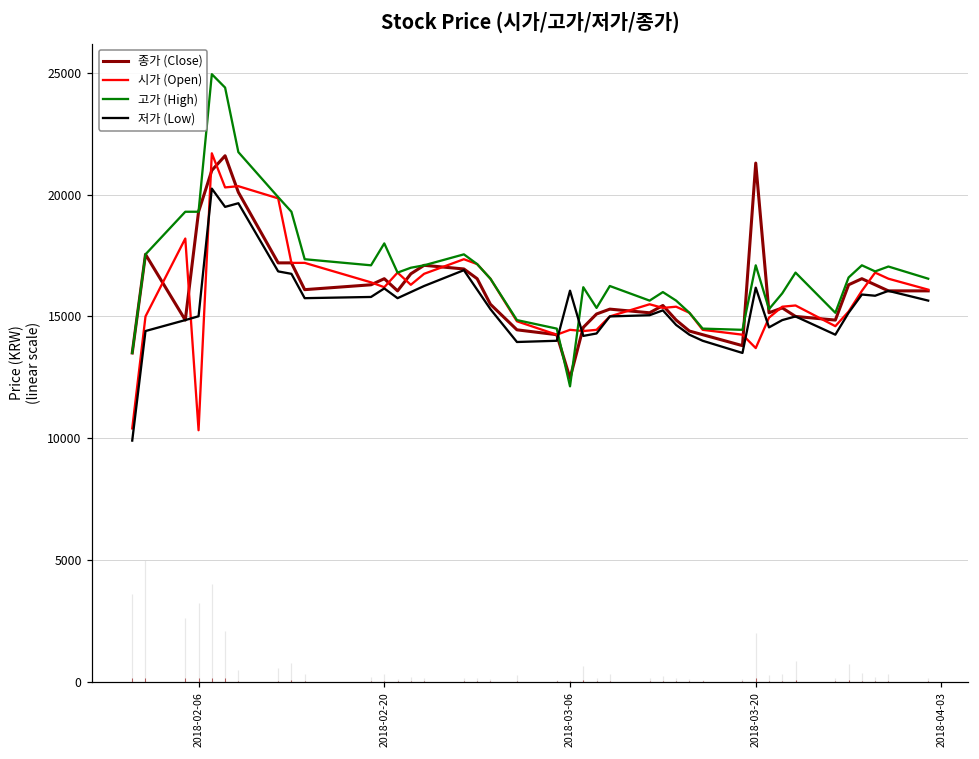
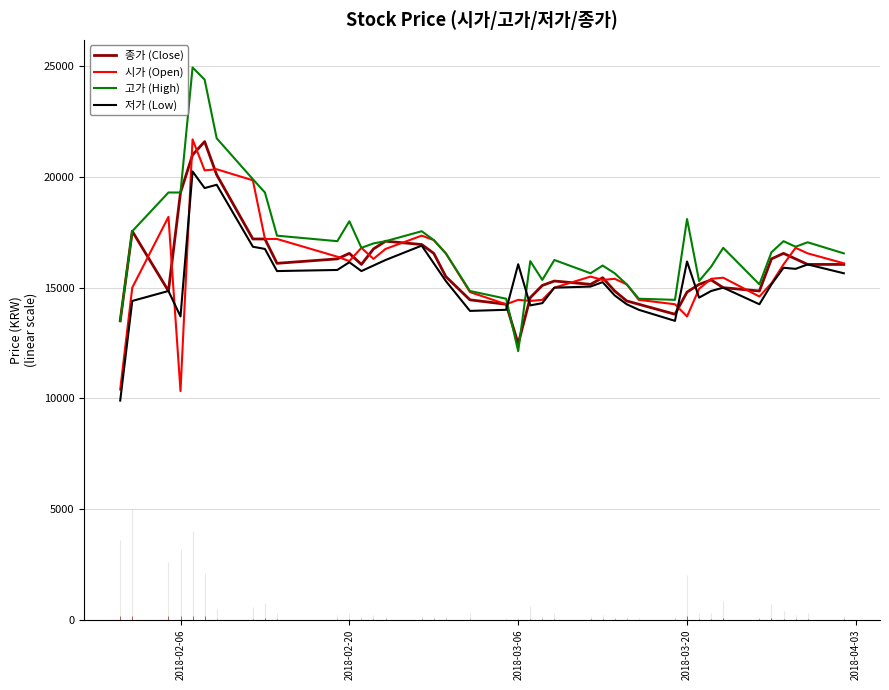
  {
    "종가 (Close)": {
      "2018-02-20": 16600,
      "2018-03-06": 12500,
-     "2018-03-20": 21300
+     "2018-03-20": 14800
    },
    "시가 (Open)": {
      "2018-02-06": 10300,
      "2018-03-06": 14500,
      "2018-03-20": 13700
    },
    "고가 (High)": {
      "2018-02-20": 18000,
      "2018-03-06": 12100,
-     "2018-03-20": 17100
+     "2018-03-20": 18100
    },
    "저가 (Low)": {
-     "2018-02-06": 15000,
+     "2018-02-06": 13700,
      "2018-03-06": 16100,
      "2018-03-20": 16200
    }
  }
